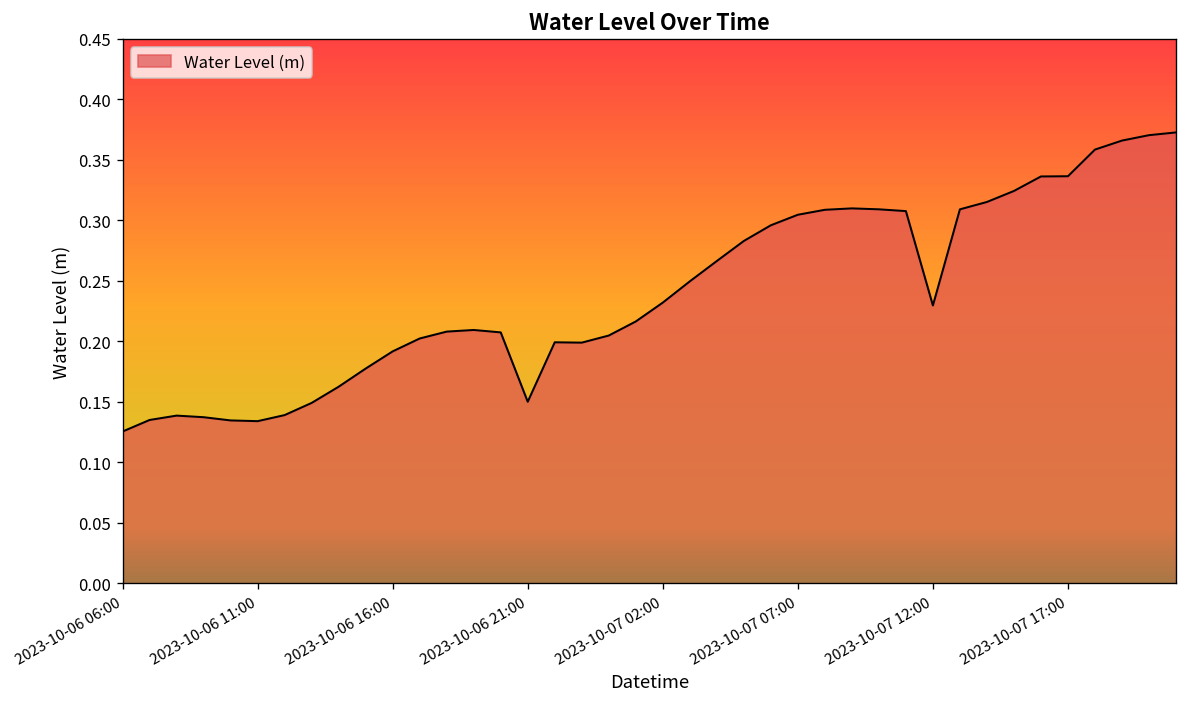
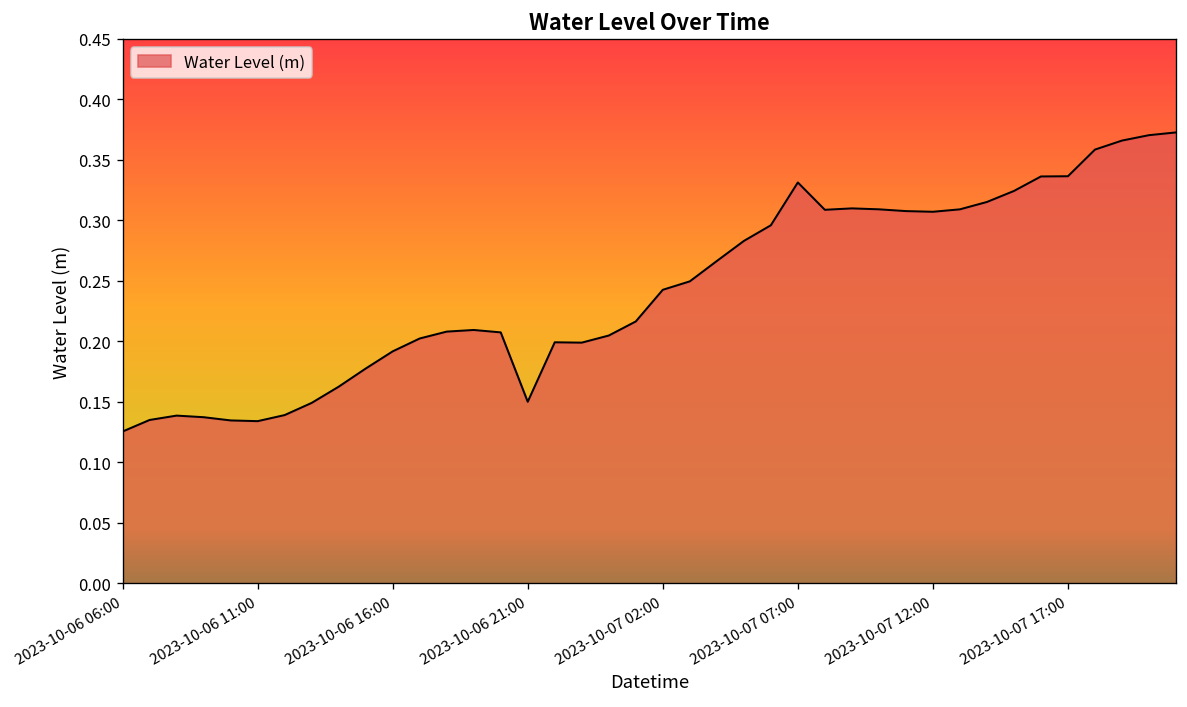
  {
    "2023-10-06 06:00": 0.126,
    "2023-10-06 11:00": 0.134,
    "2023-10-06 16:00": 0.192,
    "2023-10-06 21:00": 0.150,
-   "2023-10-07 02:00": 0.232,
-   "2023-10-07 07:00": 0.305,
-   "2023-10-07 12:00": 0.230,
+   "2023-10-07 02:00": 0.243,
+   "2023-10-07 07:00": 0.331,
+   "2023-10-07 12:00": 0.307,
    "2023-10-07 17:00": 0.337
  }
